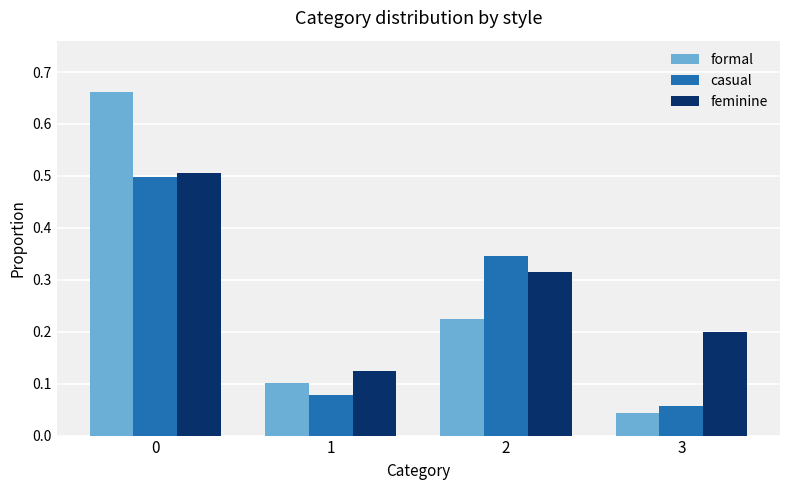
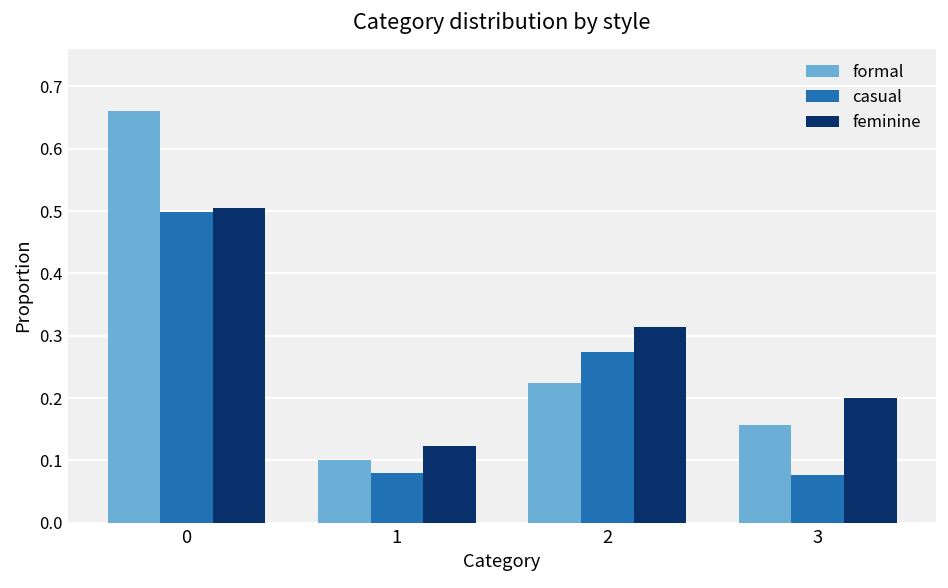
  {
    "formal": {
      "0": 0.66,
      "1": 0.10,
      "2": 0.22,
-     "3": 0.04
+     "3": 0.16
    },
    "casual": {
      "0": 0.50,
      "1": 0.08,
-     "2": 0.35,
-     "3": 0.06
+     "2": 0.27,
+     "3": 0.08
    },
    "feminine": {
      "0": 0.50,
      "1": 0.12,
      "2": 0.31,
      "3": 0.20
    }
  }
